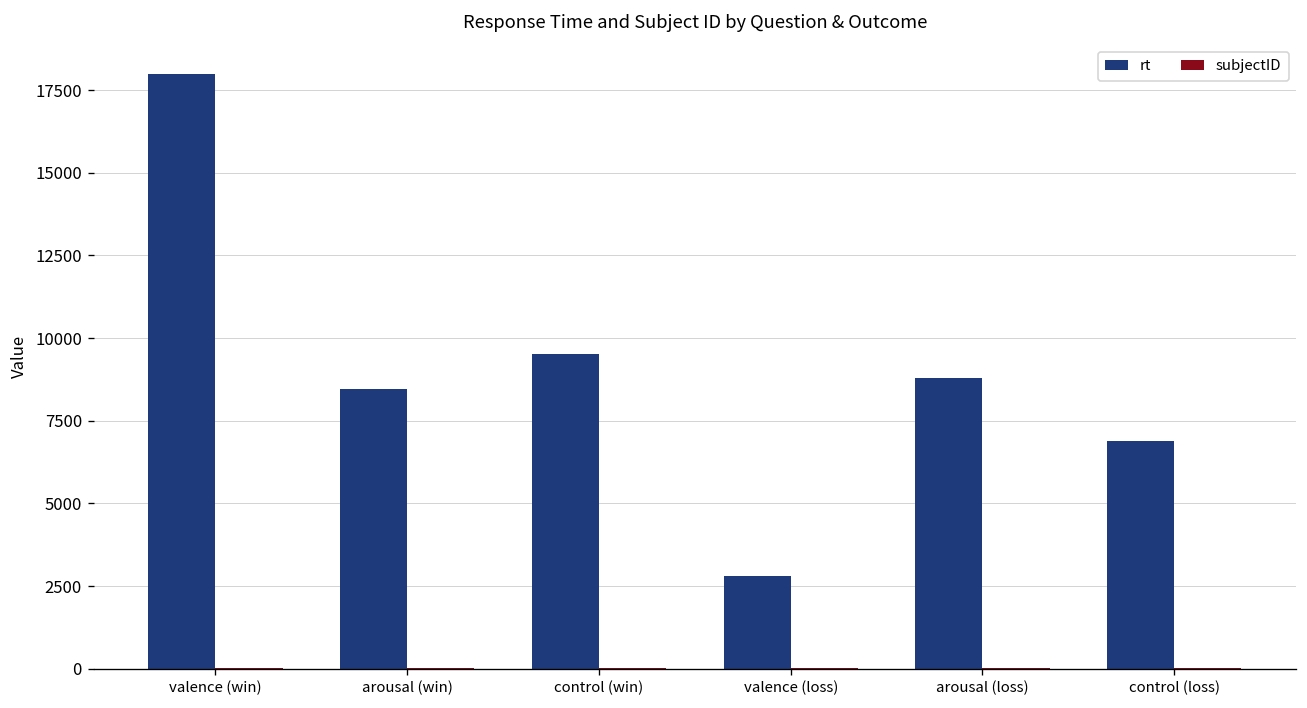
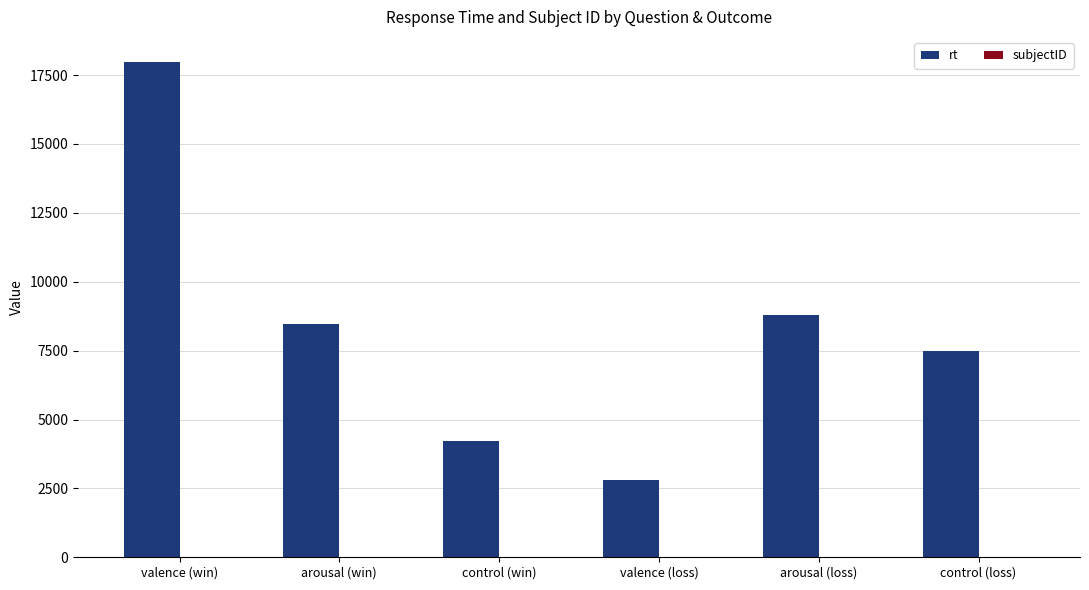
  {
    "rt": {
      "valence (win)": 18000,
      "arousal (win)": 8500,
-     "control (win)": 9500,
+     "control (win)": 4200,
      "valence (loss)": 2800,
      "arousal (loss)": 8800,
-     "control (loss)": 6900
+     "control (loss)": 7500
    }
  }
